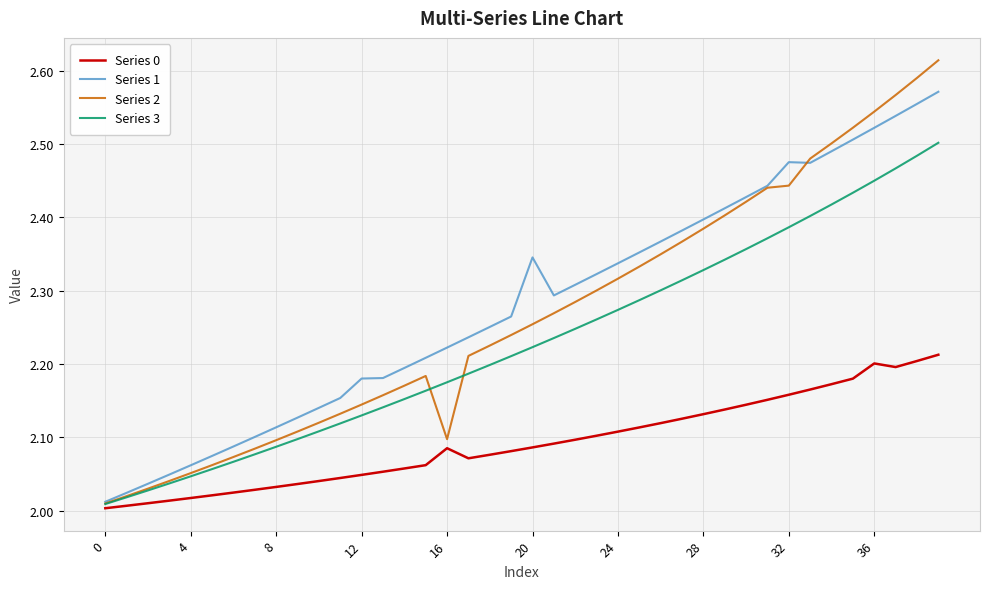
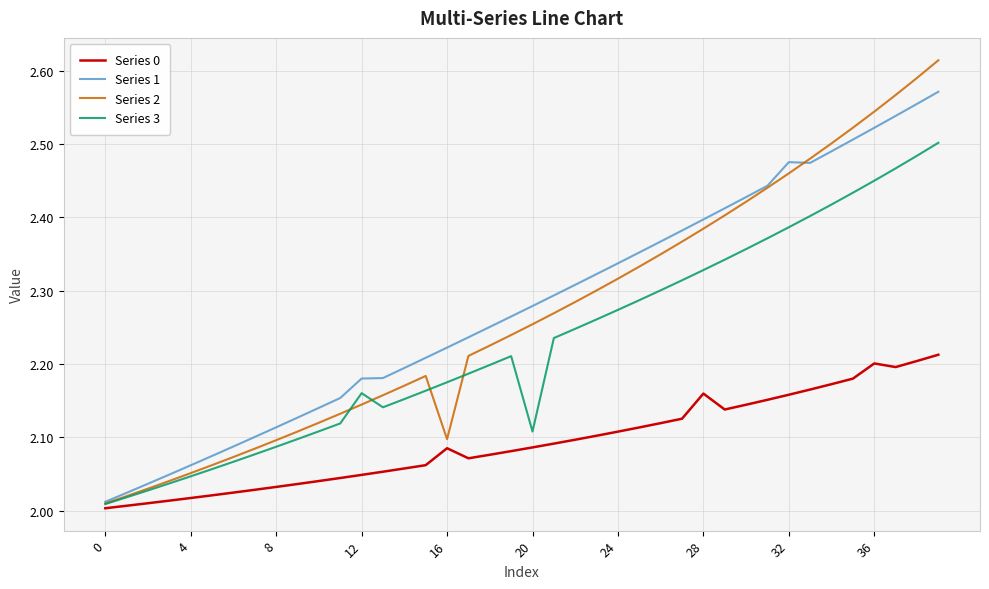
  {
    "Series 0": {
      "0": 2.00,
      "4": 2.02,
      "8": 2.03,
      "12": 2.05,
      "16": 2.09,
      "20": 2.09,
      "24": 2.11,
-     "28": 2.13,
+     "28": 2.16,
      "32": 2.16,
      "36": 2.20
    },
    "Series 1": {
      "4": 2.06,
      "8": 2.11,
      "12": 2.18,
      "16": 2.22,
-     "20": 2.35,
+     "20": 2.28,
      "24": 2.34,
      "28": 2.40,
      "32": 2.48,
      "36": 2.52
    },
    "Series 2": {
      "4": 2.05,
      "8": 2.10,
      "12": 2.14,
      "16": 2.10,
      "20": 2.25,
      "24": 2.32,
      "28": 2.38,
-     "32": 2.44,
+     "32": 2.46,
      "36": 2.54
    },
    "Series 3": {
      "4": 2.05,
      "8": 2.09,
-     "12": 2.13,
+     "12": 2.16,
      "16": 2.18,
-     "20": 2.22,
+     "20": 2.11,
      "24": 2.27,
      "28": 2.33,
      "32": 2.39,
      "36": 2.45
    }
  }
